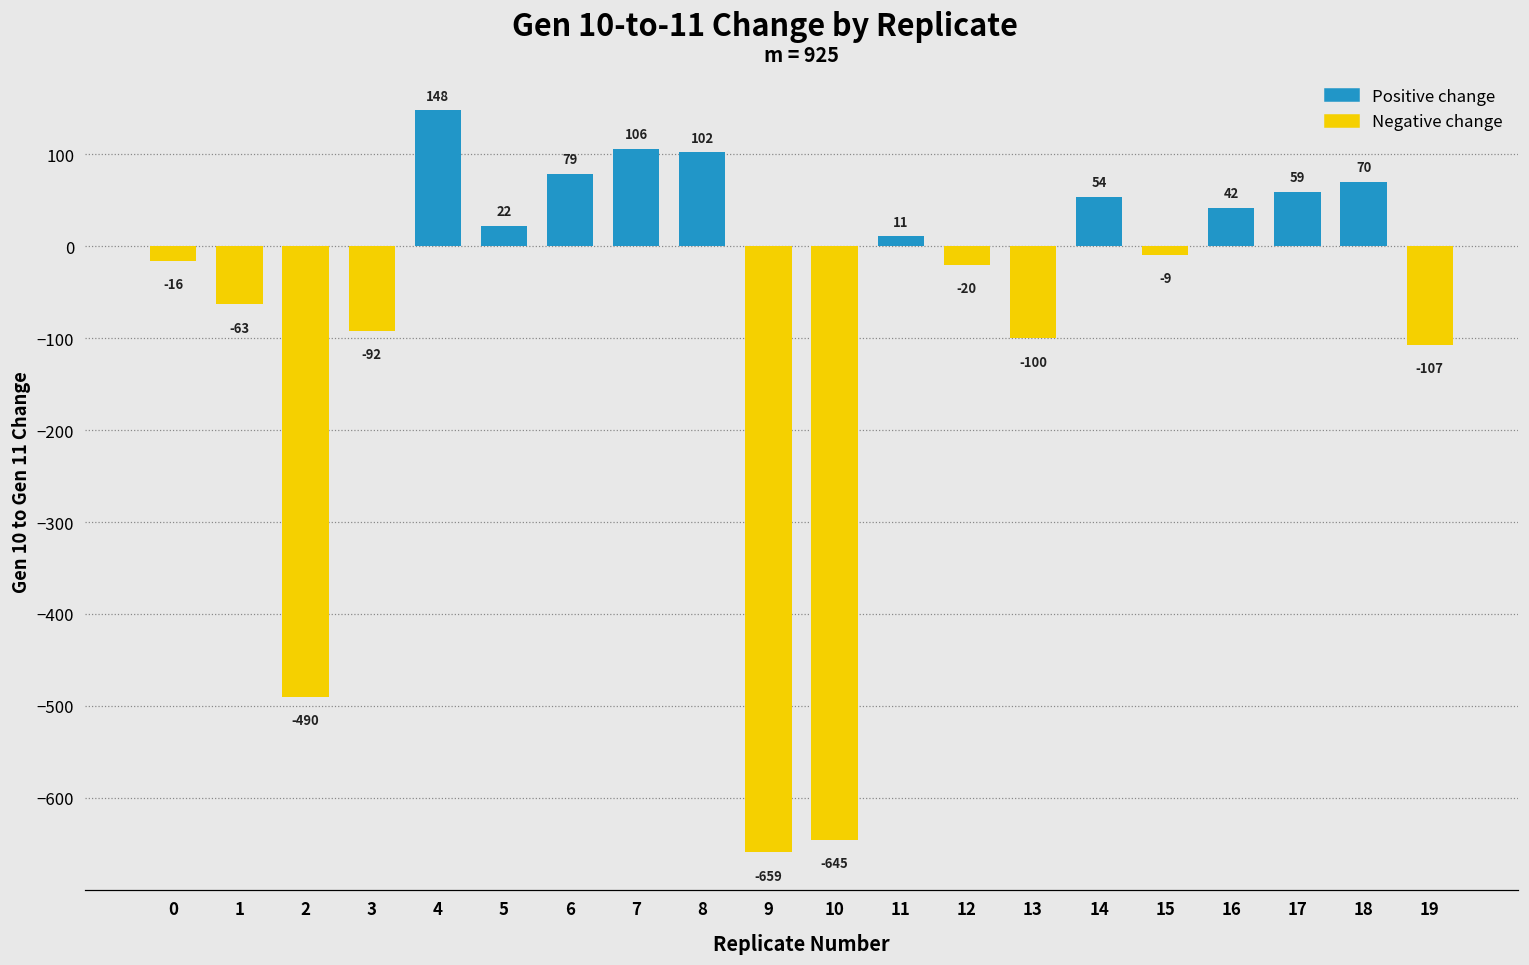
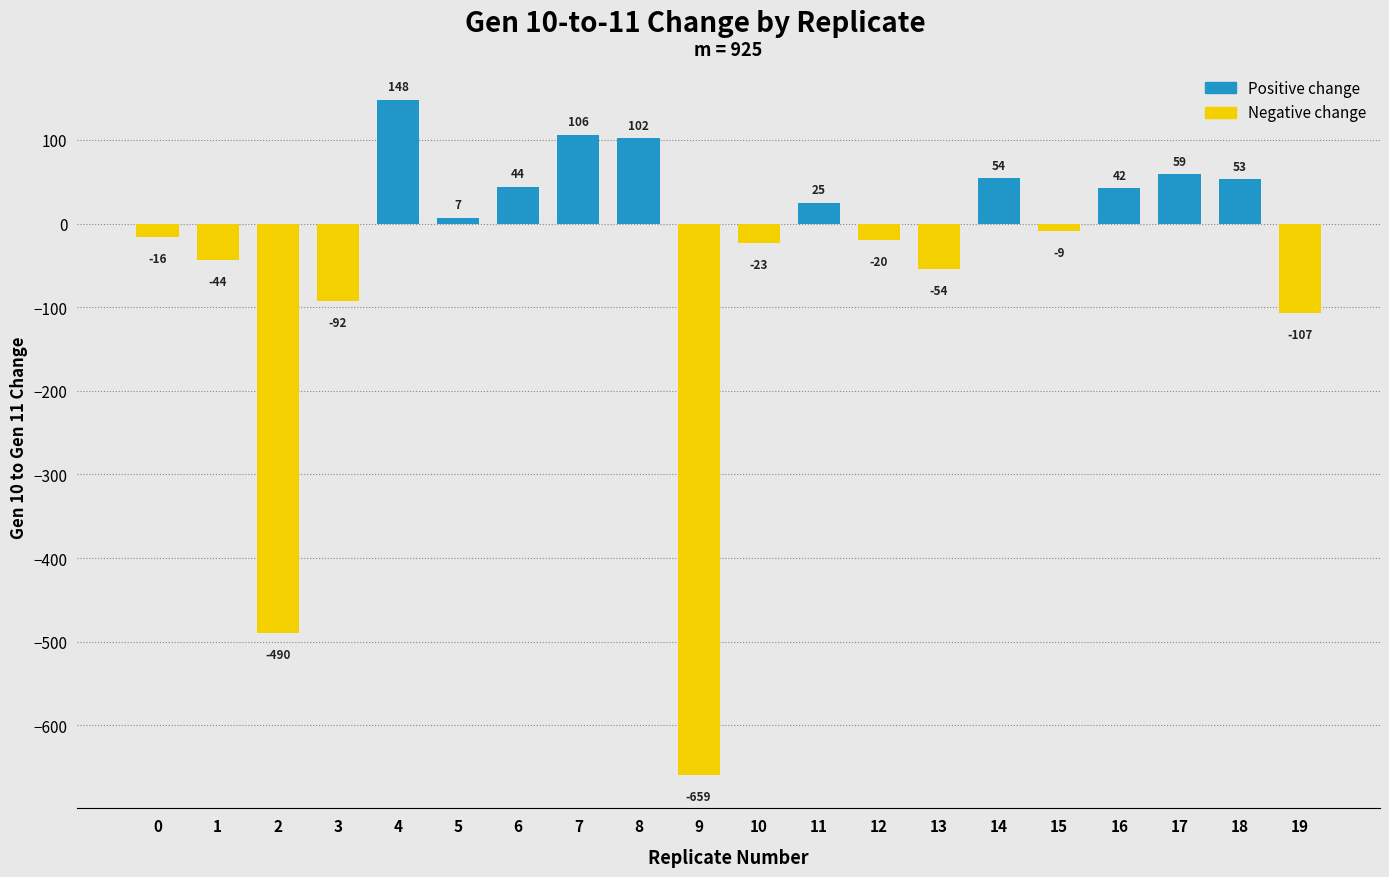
  {
    "0": -16,
-   "1": -63,
+   "1": -44,
    "2": -490,
    "3": -92,
    "4": 148,
-   "5": 22,
-   "6": 79,
+   "5": 7,
+   "6": 44,
    "7": 106,
    "8": 102,
    "9": -659,
-   "10": -645,
-   "11": 11,
+   "10": -23,
+   "11": 25,
    "12": -20,
-   "13": -100,
+   "13": -54,
    "14": 54,
    "15": -9,
    "16": 42,
    "17": 59,
-   "18": 70,
+   "18": 53,
    "19": -107
  }
